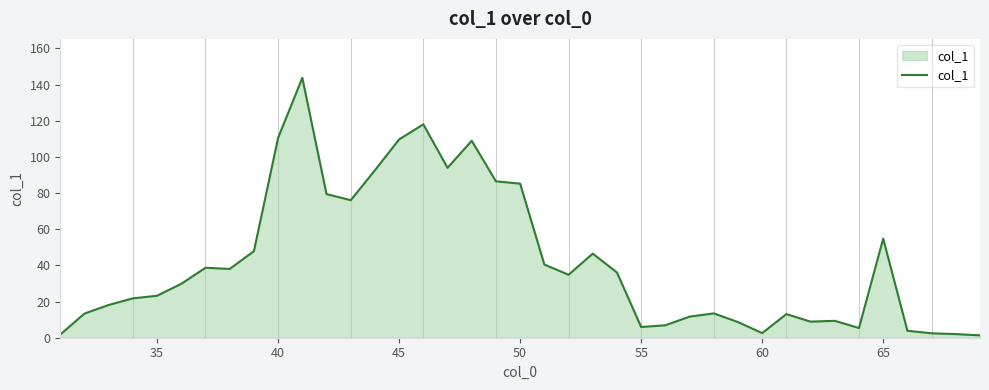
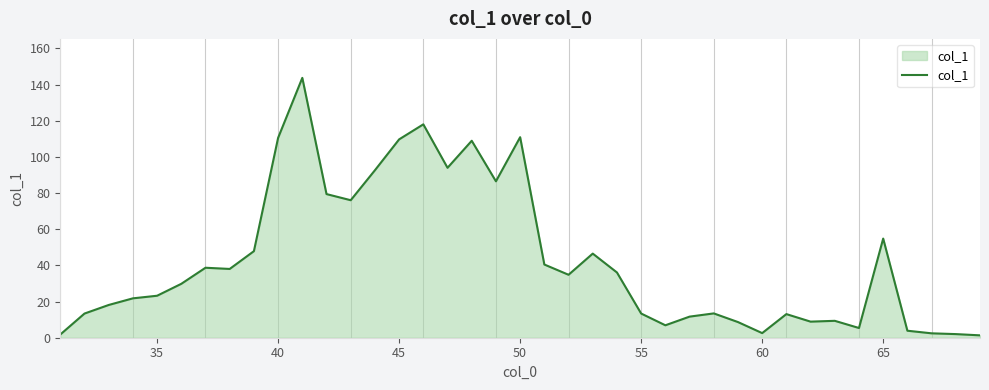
  {
    "35": 23,
    "40": 111,
    "45": 110,
-   "50": 85,
-   "55": 6,
+   "50": 111,
+   "55": 13,
    "60": 3,
    "65": 55
  }
